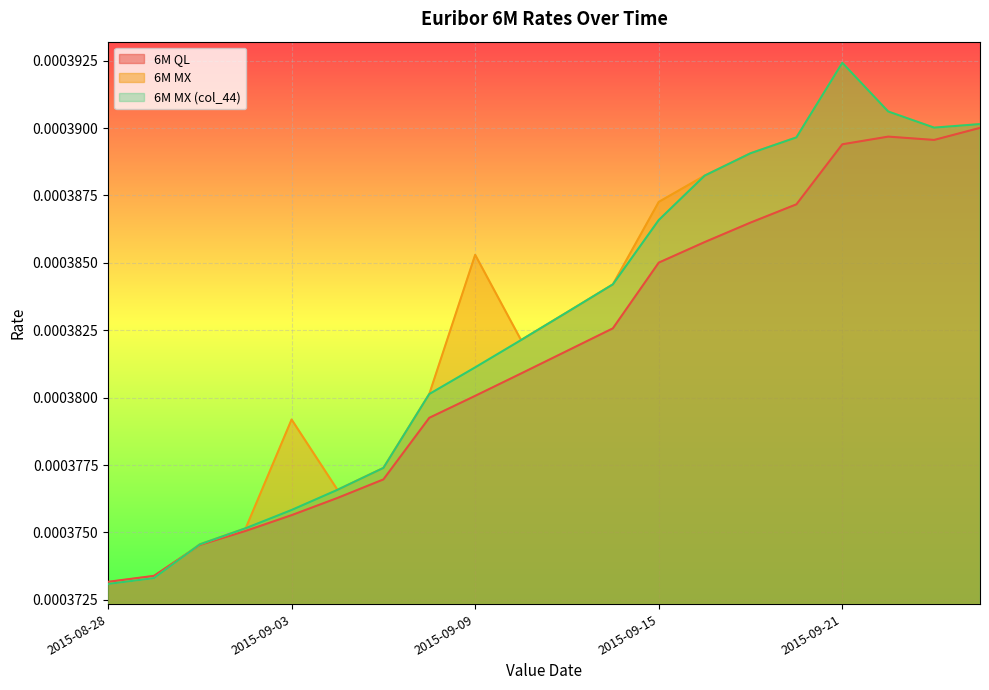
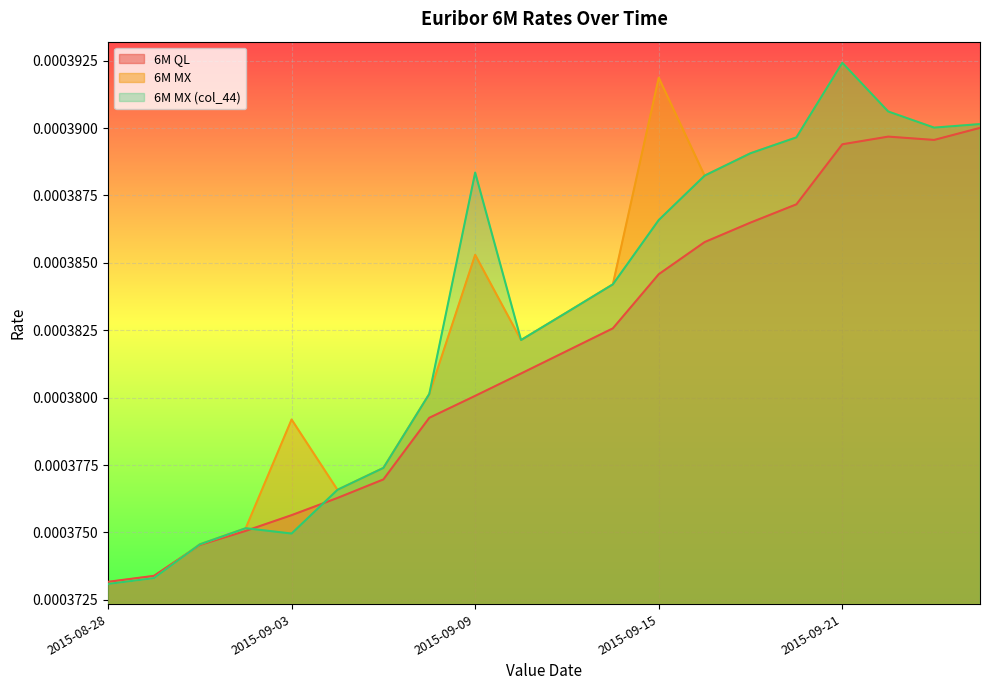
  {
    "6M QL": {
      "2015-09-03": 0.0003756,
      "2015-09-09": 0.0003801,
-     "2015-09-15": 0.0003850,
+     "2015-09-15": 0.0003846,
      "2015-09-21": 0.0003894
    },
    "6M MX": {
      "2015-09-03": 0.0003792,
      "2015-09-09": 0.0003853,
-     "2015-09-15": 0.0003873
+     "2015-09-15": 0.0003919
    },
    "6M MX (col_44)": {
-     "2015-09-03": 0.0003758,
-     "2015-09-09": 0.0003811,
+     "2015-09-03": 0.0003750,
+     "2015-09-09": 0.0003884,
      "2015-09-15": 0.0003866
    }
  }
